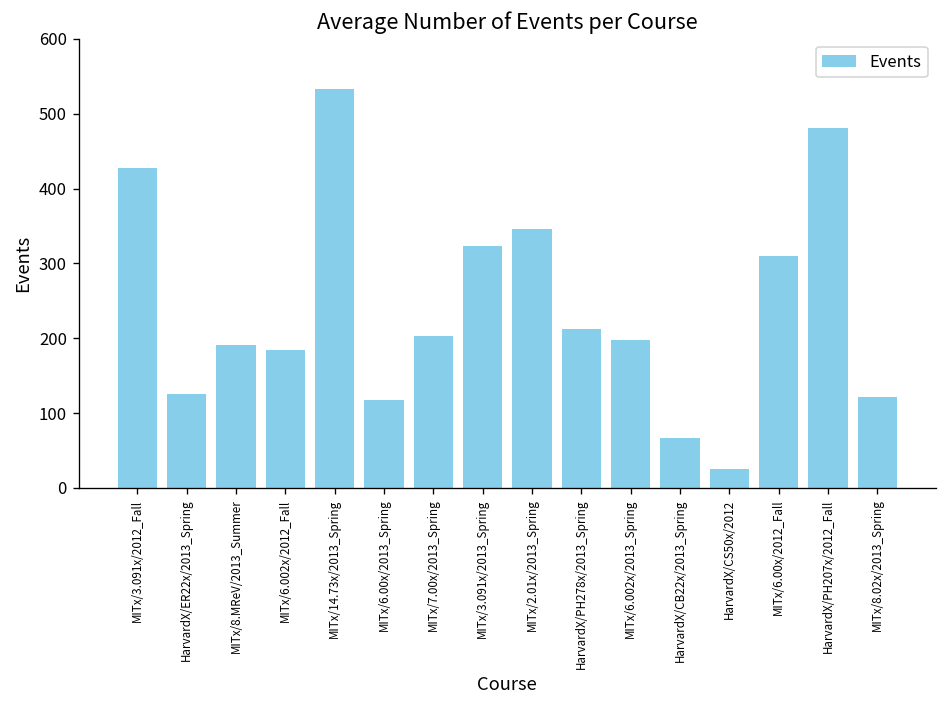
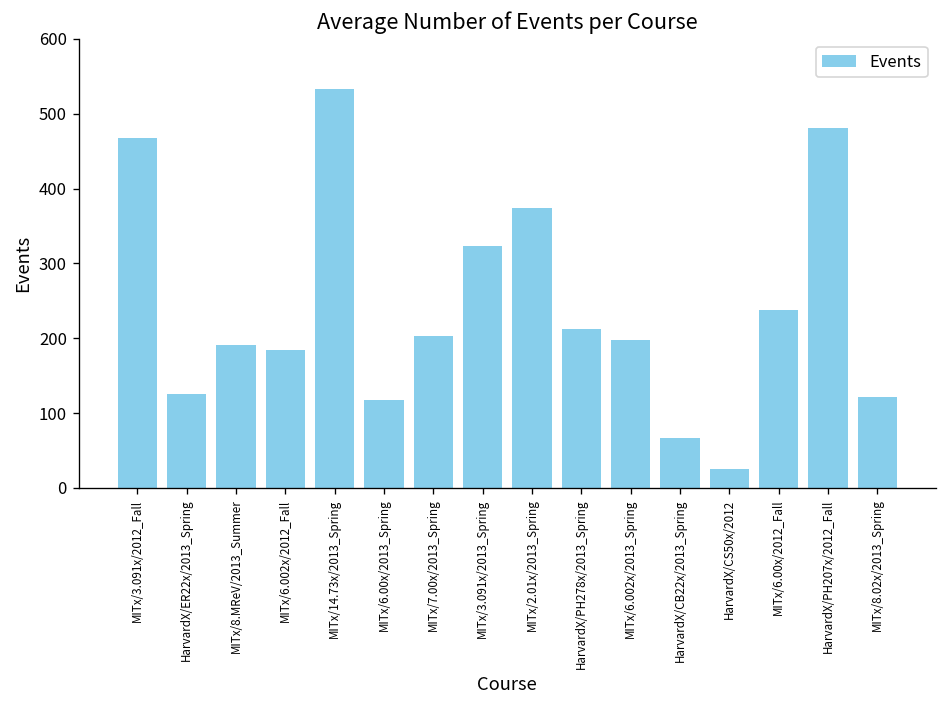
  {
-   "MITx/3.091x/2012_Fall": 430,
+   "MITx/3.091x/2012_Fall": 470,
    "HarvardX/ER22x/2013_Spring": 130,
    "MITx/8.MReV/2013_Summer": 190,
    "MITx/6.002x/2012_Fall": 180,
    "MITx/14.73x/2013_Spring": 530,
    "MITx/6.00x/2013_Spring": 120,
    "MITx/7.00x/2013_Spring": 200,
    "MITx/3.091x/2013_Spring": 320,
-   "MITx/2.01x/2013_Spring": 350,
+   "MITx/2.01x/2013_Spring": 370,
    "HarvardX/PH278x/2013_Spring": 210,
    "MITx/6.002x/2013_Spring": 200,
    "HarvardX/CB22x/2013_Spring": 70,
    "HarvardX/CS50x/2012": 20,
-   "MITx/6.00x/2012_Fall": 310,
+   "MITx/6.00x/2012_Fall": 240,
    "HarvardX/PH207x/2012_Fall": 480,
    "MITx/8.02x/2013_Spring": 120
  }
